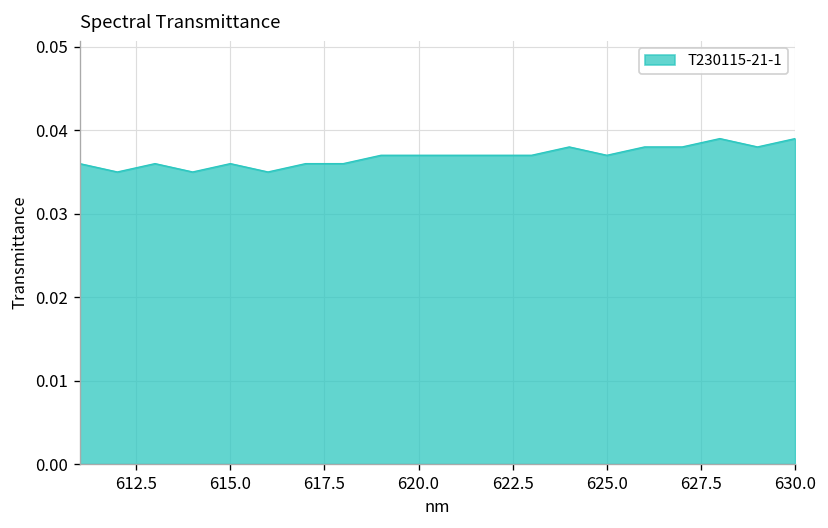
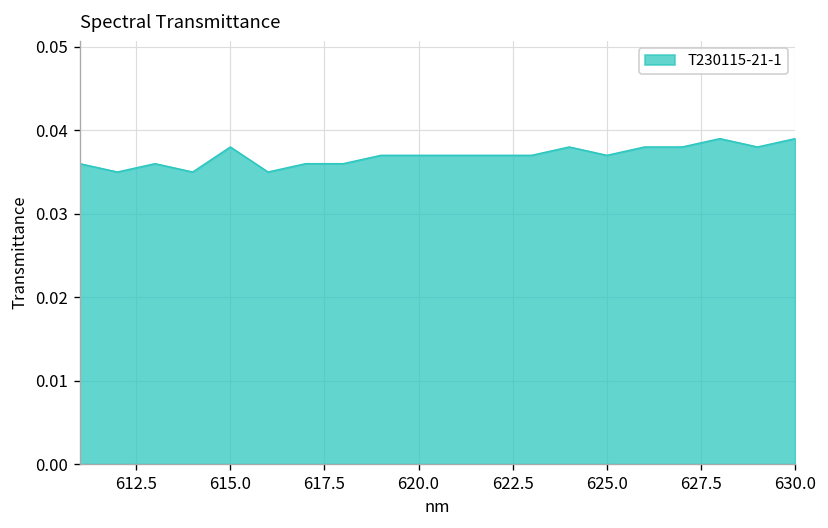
  {
-   "615.0": 0.036,
+   "615.0": 0.038,
    "620.0": 0.037,
    "625.0": 0.037,
    "630.0": 0.039
  }
